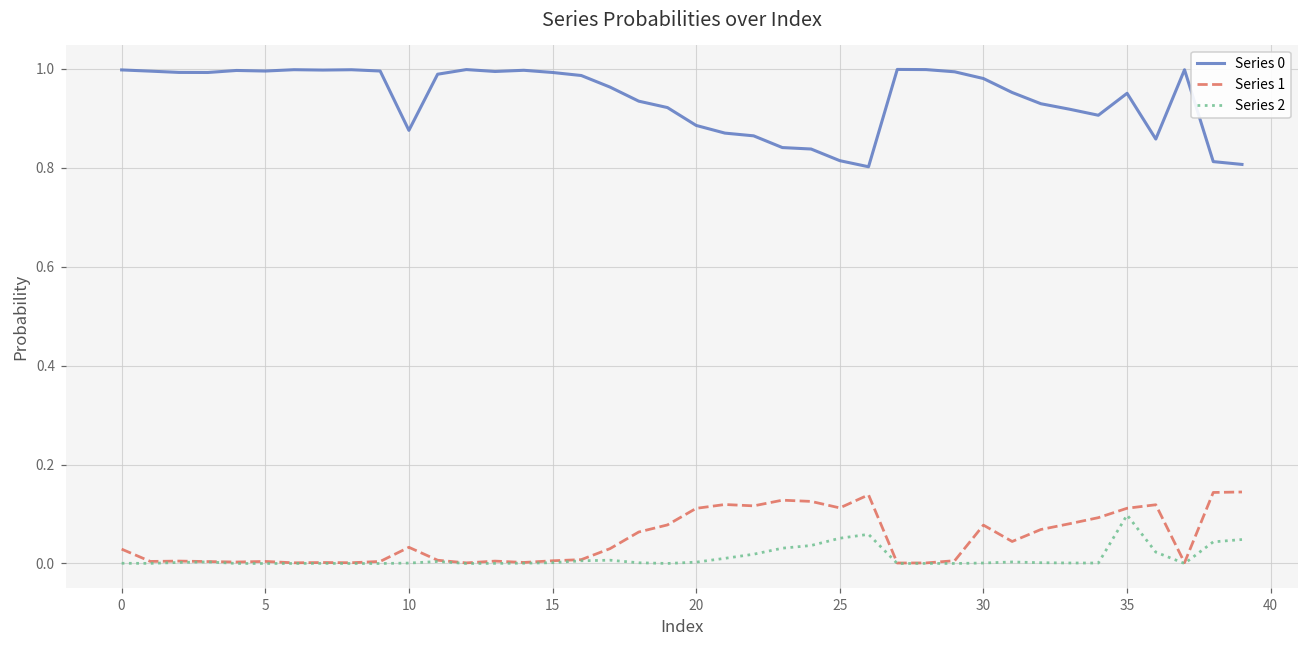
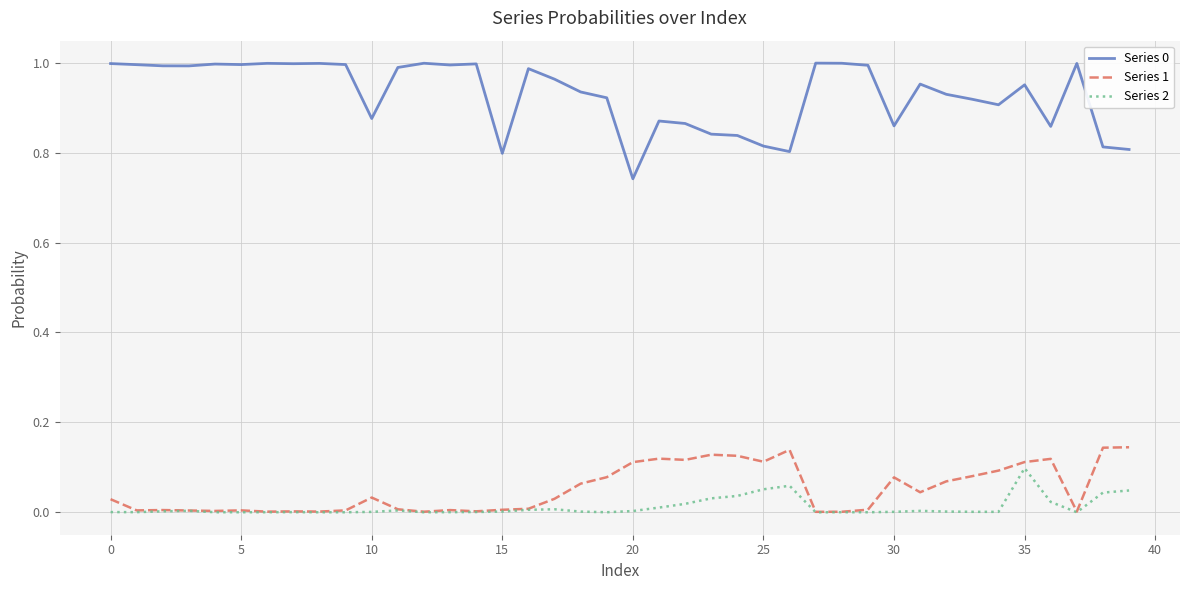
  {
    "Series 0": {
      "0": 1.00,
      "5": 1.00,
      "10": 0.88,
-     "15": 0.99,
-     "20": 0.89,
+     "15": 0.80,
+     "20": 0.74,
      "25": 0.81,
-     "30": 0.98,
+     "30": 0.86,
      "35": 0.95
    },
    "Series 1": {
      "0": 0.03,
      "10": 0.03,
      "20": 0.11,
      "25": 0.11,
      "30": 0.08,
      "35": 0.11
    },
    "Series 2": {
      "0": 0.00,
      "10": 0.00,
      "20": 0.00,
      "25": 0.05,
      "30": 0.00,
      "35": 0.10
    }
  }
